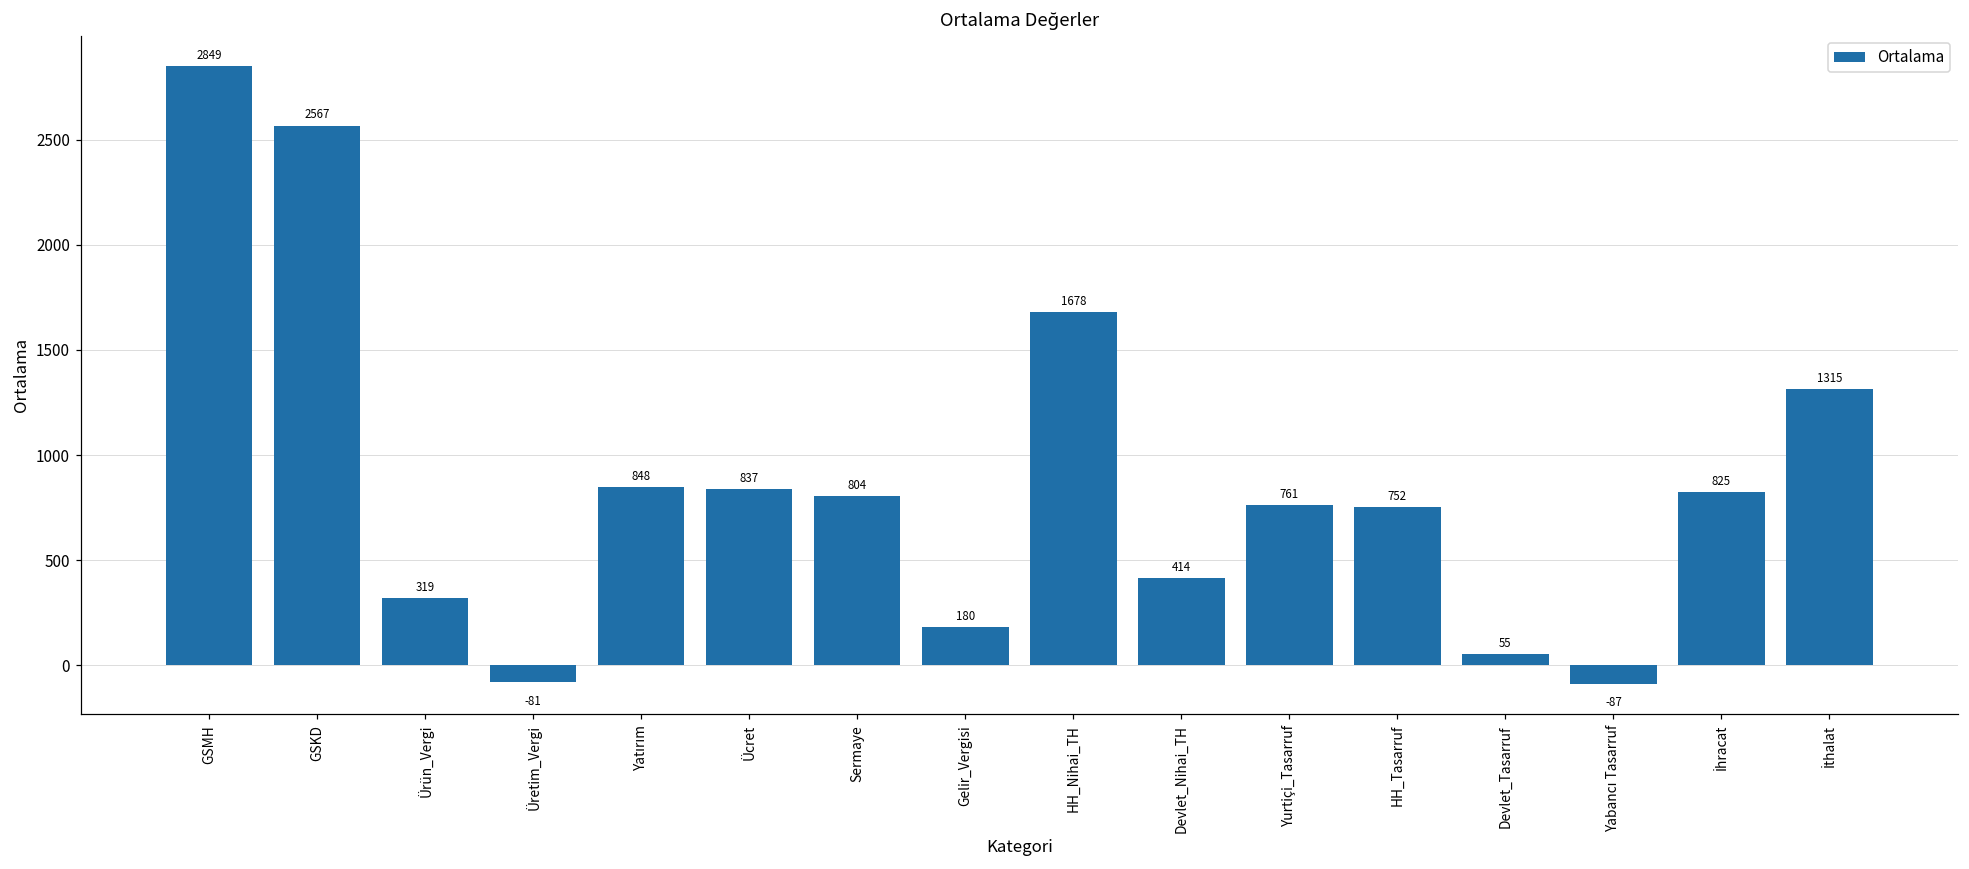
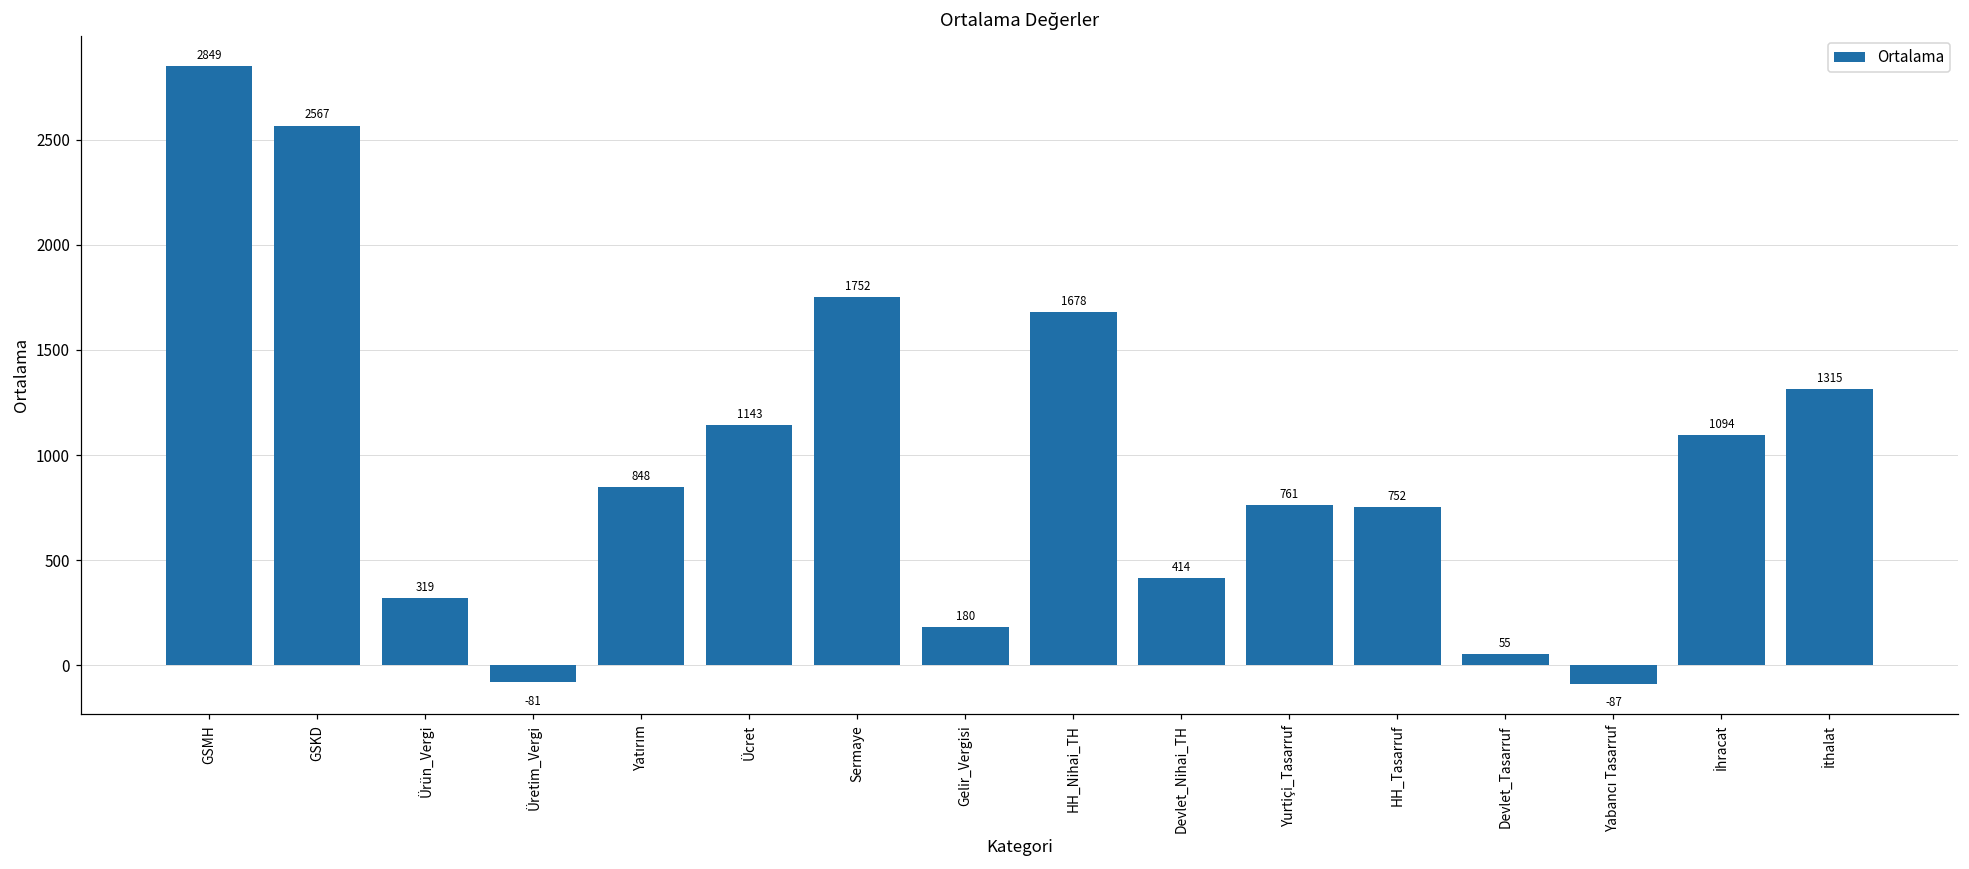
  {
    "GSMH": 2849,
    "GSKD": 2567,
    "Ürün_Vergi": 319,
    "Üretim_Vergi": -81,
    "Yatırım": 848,
-   "Ücret": 837,
-   "Sermaye": 804,
+   "Ücret": 1143,
+   "Sermaye": 1752,
    "Gelir_Vergisi": 180,
    "HH_Nihai_TH": 1678,
    "Devlet_Nihai_TH": 414,
    "Yurtiçi_Tasarruf": 761,
    "HH_Tasarruf": 752,
    "Devlet_Tasarruf": 55,
    "Yabancı Tasarruf": -87,
-   "İhracat": 825,
+   "İhracat": 1094,
    "İthalat": 1315
  }
